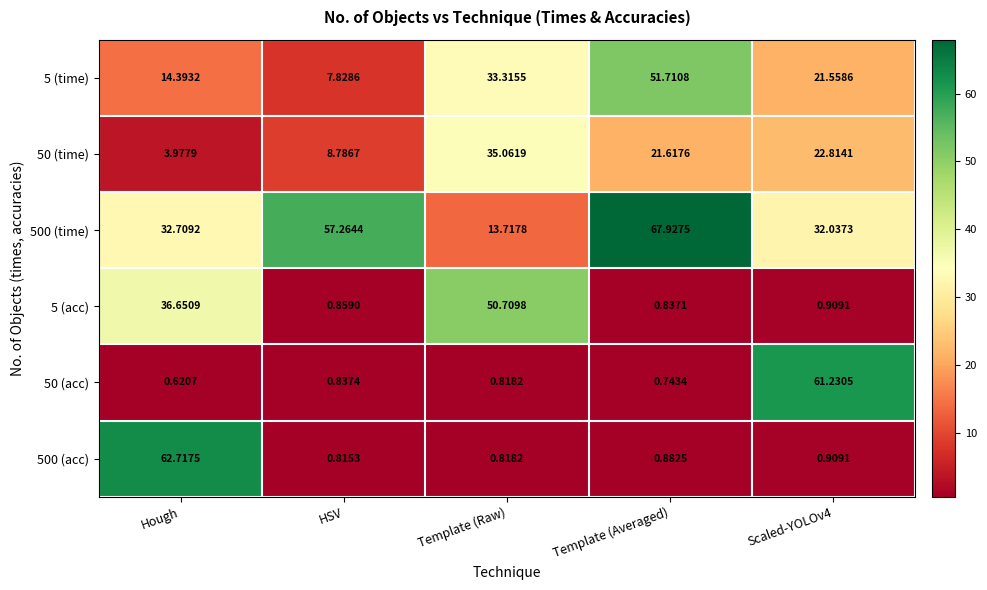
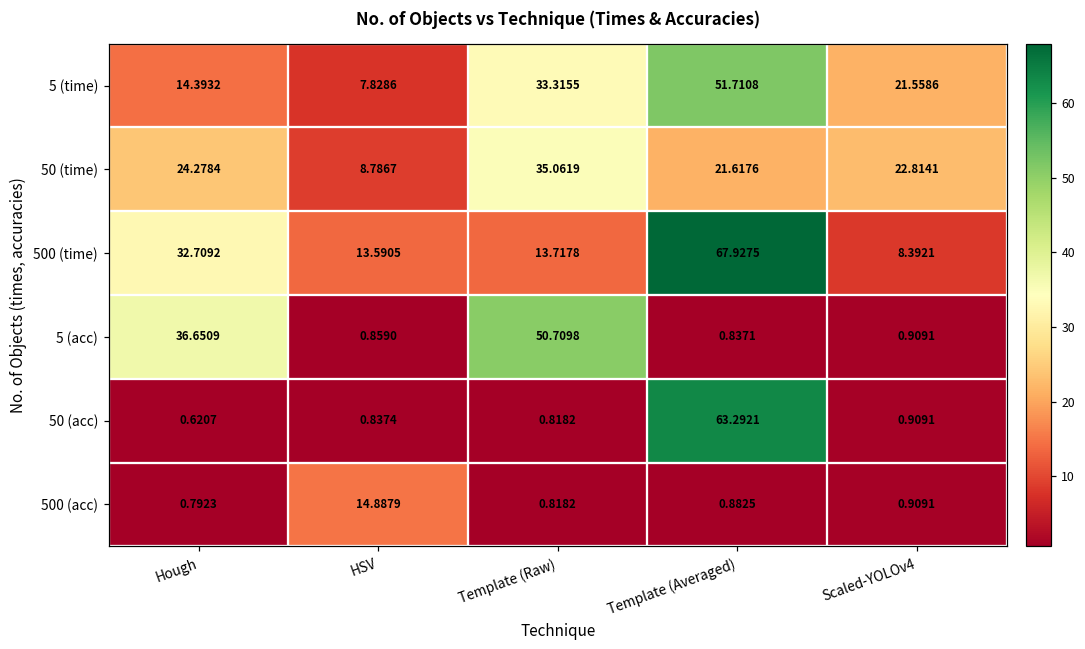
  {
    "5 (time)": {
      "Hough": 14.3932,
      "HSV": 7.8286,
      "Template (Raw)": 33.3155,
      "Template (Averaged)": 51.7108,
      "Scaled-YOLOv4": 21.5586
    },
    "50 (time)": {
-     "Hough": 3.9779,
+     "Hough": 24.2784,
      "HSV": 8.7867,
      "Template (Raw)": 35.0619,
      "Template (Averaged)": 21.6176,
      "Scaled-YOLOv4": 22.8141
    },
    "500 (time)": {
      "Hough": 32.7092,
-     "HSV": 57.2644,
+     "HSV": 13.5905,
      "Template (Raw)": 13.7178,
      "Template (Averaged)": 67.9275,
-     "Scaled-YOLOv4": 32.0373
+     "Scaled-YOLOv4": 8.3921
    },
    "5 (acc)": {
      "Hough": 36.6509,
      "HSV": 0.8590,
      "Template (Raw)": 50.7098,
      "Template (Averaged)": 0.8371,
      "Scaled-YOLOv4": 0.9091
    },
    "50 (acc)": {
      "Hough": 0.6207,
      "HSV": 0.8374,
      "Template (Raw)": 0.8182,
-     "Template (Averaged)": 0.7434,
-     "Scaled-YOLOv4": 61.2305
+     "Template (Averaged)": 63.2921,
+     "Scaled-YOLOv4": 0.9091
    },
    "500 (acc)": {
-     "Hough": 62.7175,
-     "HSV": 0.8153,
+     "Hough": 0.7923,
+     "HSV": 14.8879,
      "Template (Raw)": 0.8182,
      "Template (Averaged)": 0.8825,
      "Scaled-YOLOv4": 0.9091
    }
  }
